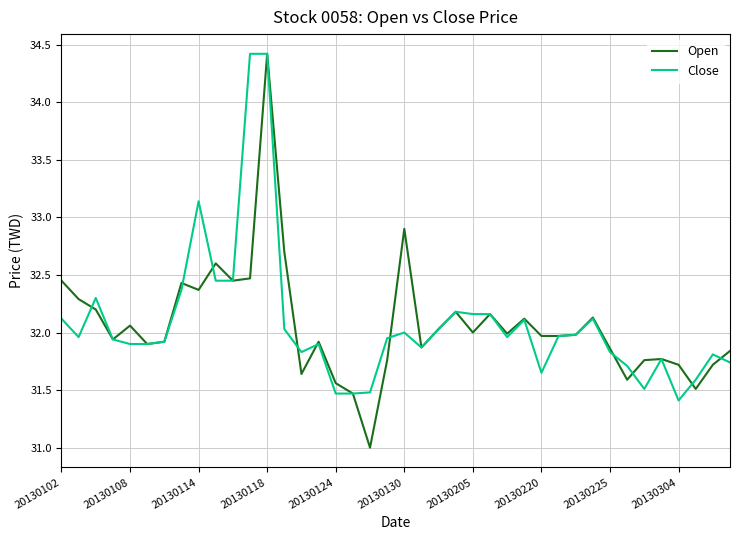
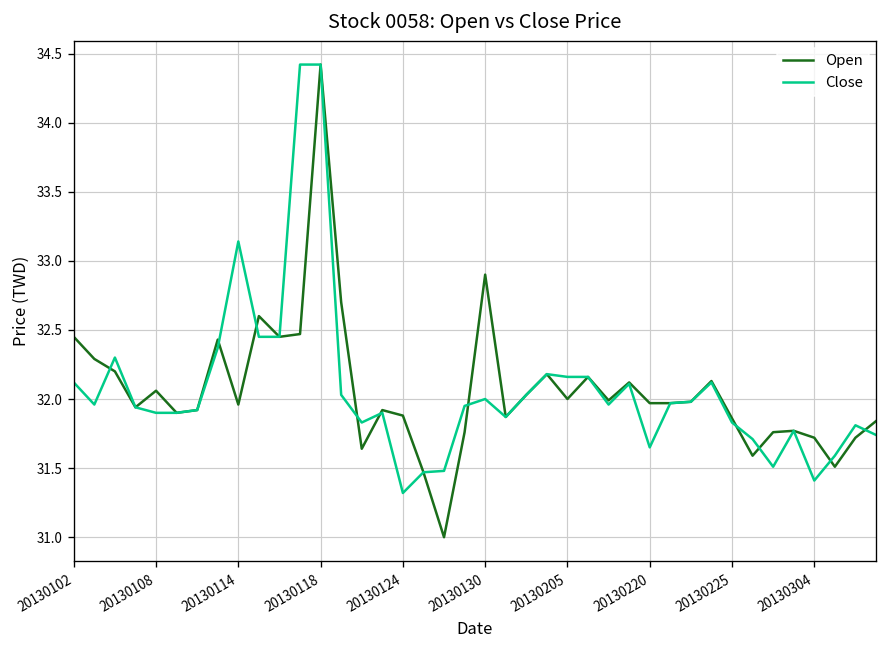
  {
    "Open": {
      "20130102": 32.45,
      "20130108": 32.06,
-     "20130114": 32.37,
-     "20130124": 31.56,
+     "20130114": 31.96,
+     "20130124": 31.88,
      "20130130": 32.90,
      "20130205": 32.00,
      "20130220": 31.97,
      "20130225": 31.86,
      "20130304": 31.72
    },
    "Close": {
      "20130102": 32.12,
      "20130108": 31.90,
      "20130114": 33.14,
-     "20130124": 31.47,
+     "20130124": 31.32,
      "20130130": 32.00,
      "20130205": 32.16,
      "20130220": 31.65,
      "20130225": 31.83,
      "20130304": 31.41
    }
  }
